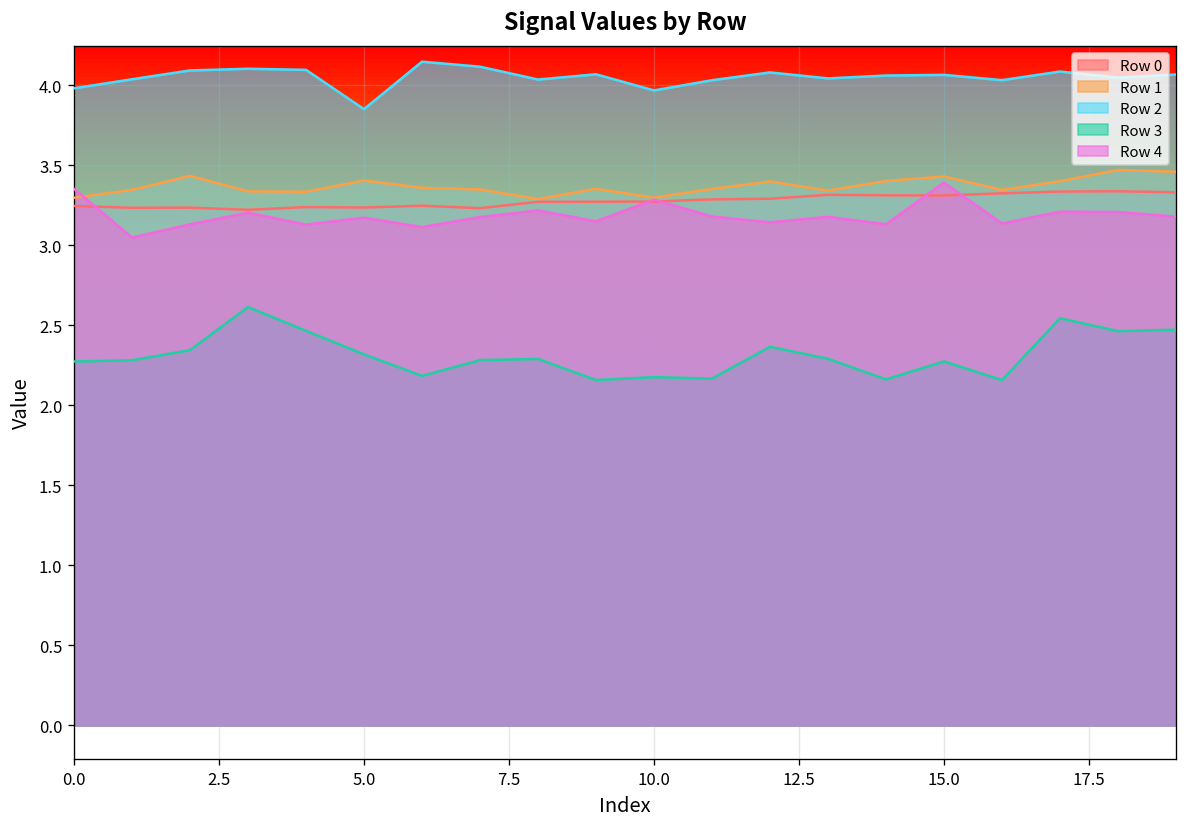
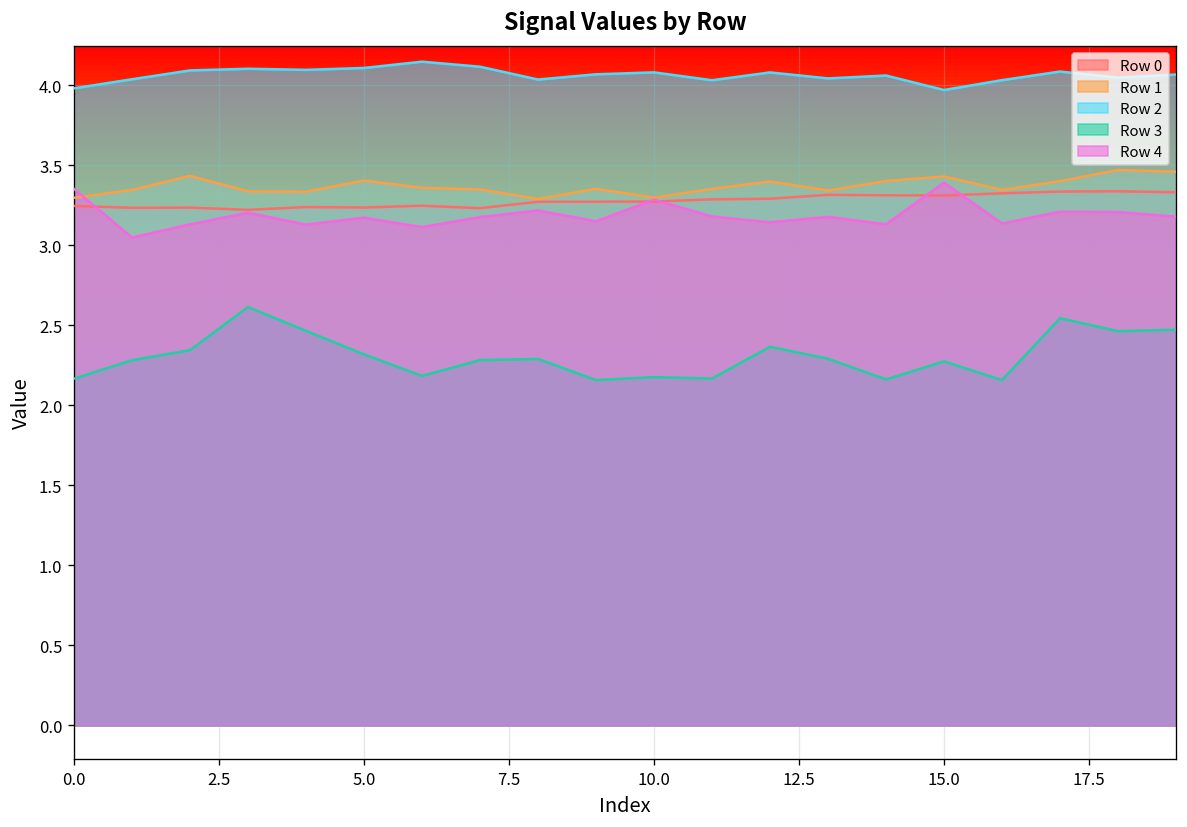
  {
    "Row 2": {
      "0.0": 3.98,
-     "5.0": 3.85,
-     "10.0": 3.97,
-     "15.0": 4.06
+     "5.0": 4.11,
+     "10.0": 4.08,
+     "15.0": 3.97
    },
    "Row 3": {
-     "0.0": 2.27,
+     "0.0": 2.17,
      "5.0": 2.32,
      "10.0": 2.18,
      "15.0": 2.27
    },
    "Row 4": {
      "0.0": 3.35,
      "5.0": 3.17,
      "15.0": 3.39
    }
  }
